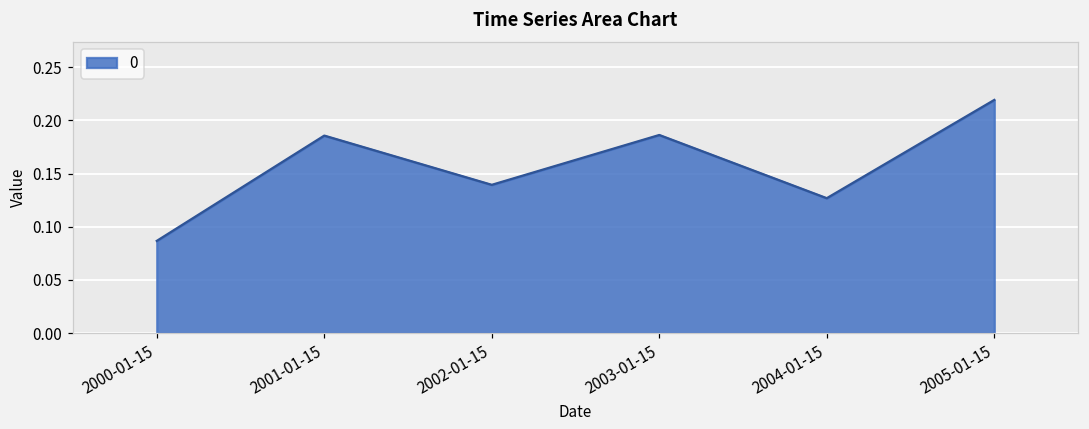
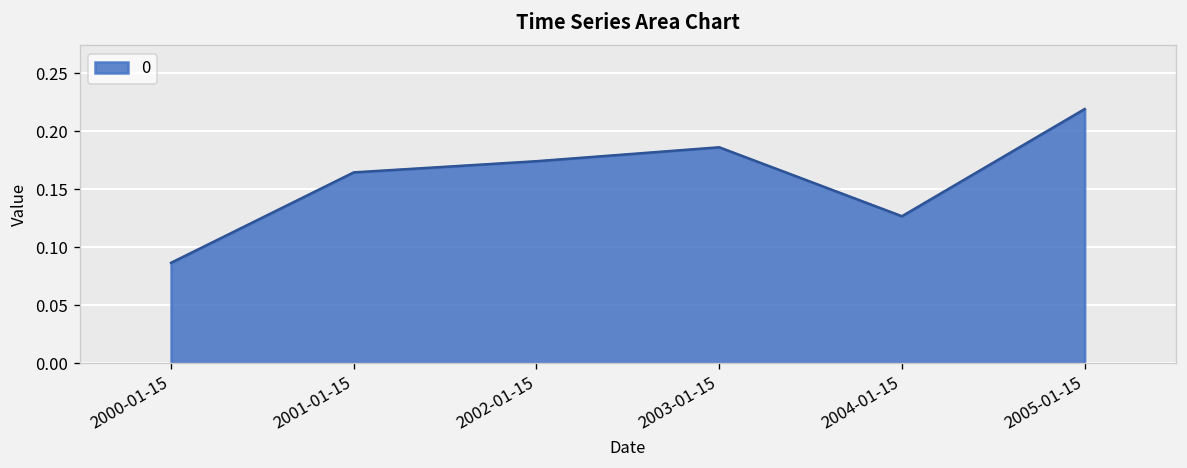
  {
    "2000-01-15": 0.09,
-   "2001-01-15": 0.19,
-   "2002-01-15": 0.14,
+   "2001-01-15": 0.16,
+   "2002-01-15": 0.17,
    "2003-01-15": 0.19,
    "2004-01-15": 0.13,
    "2005-01-15": 0.22
  }
